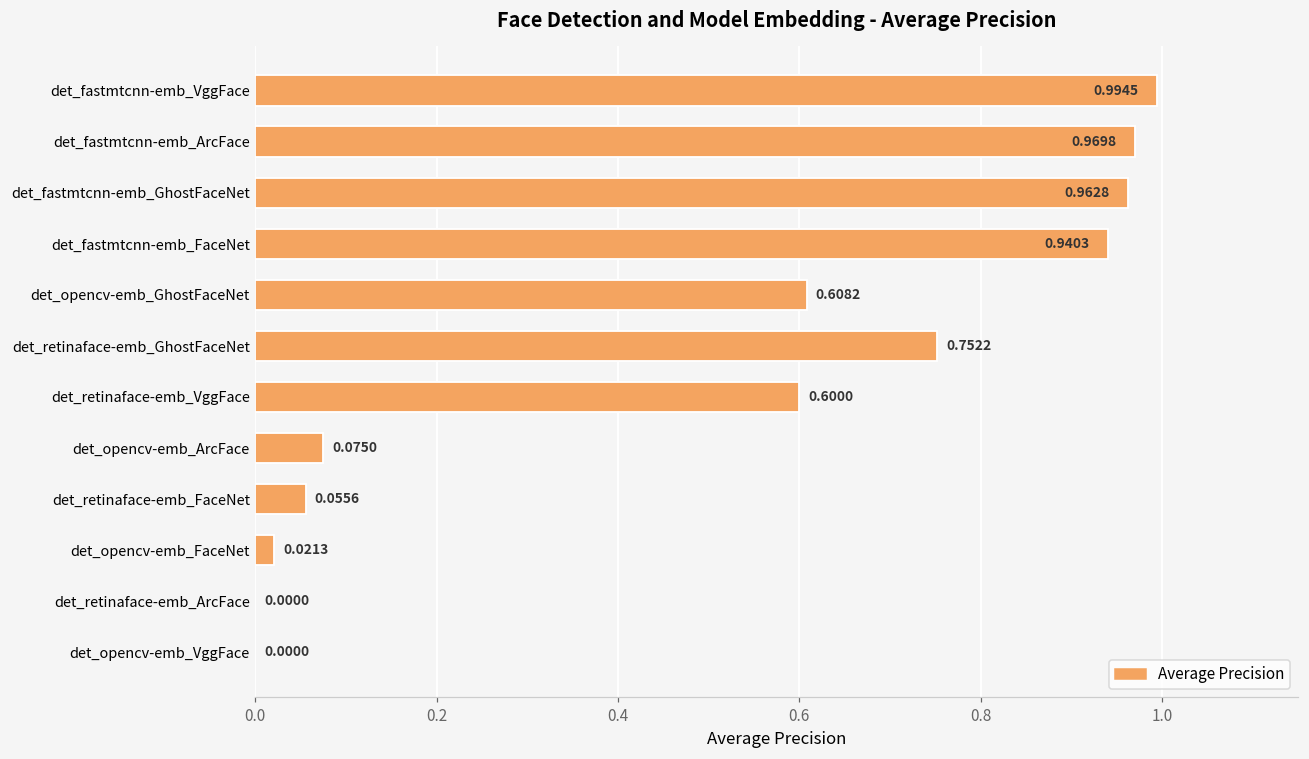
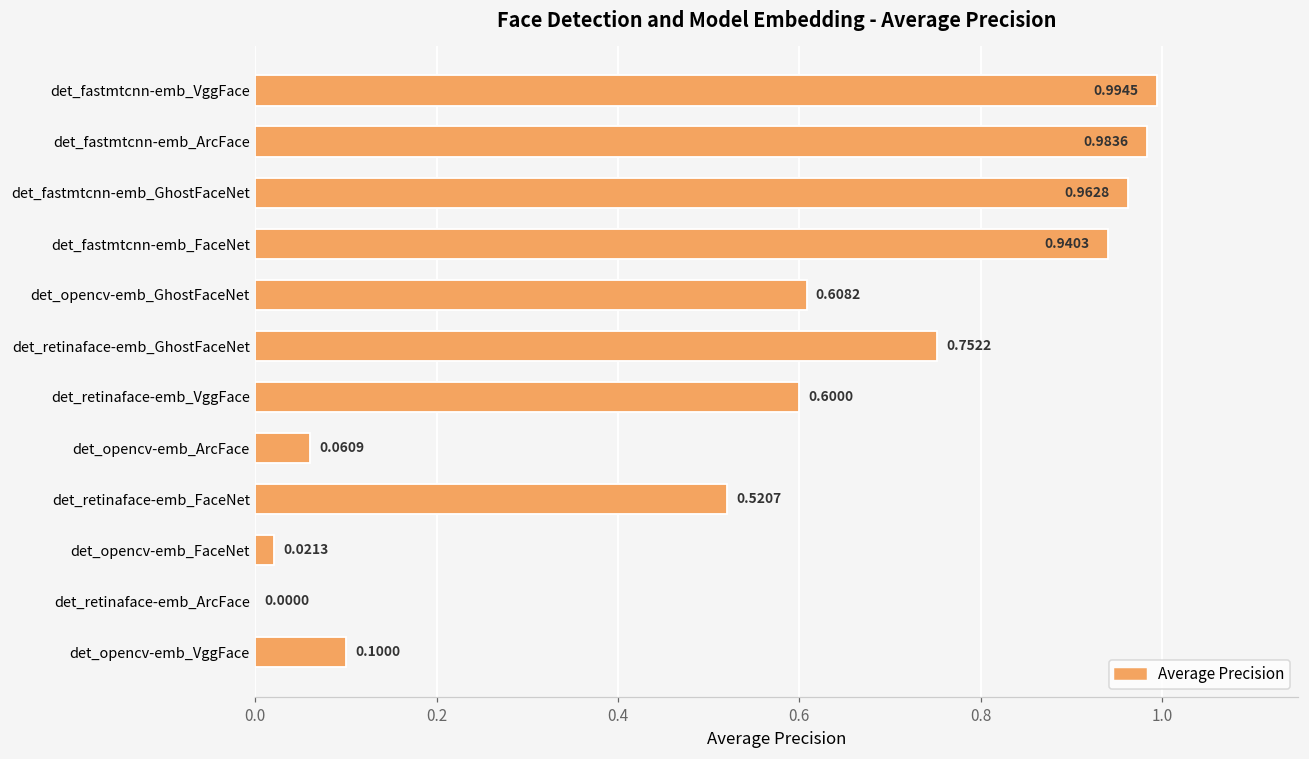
  {
    "det_fastmtcnn-emb_VggFace": 0.9945,
-   "det_fastmtcnn-emb_ArcFace": 0.9698,
+   "det_fastmtcnn-emb_ArcFace": 0.9836,
    "det_fastmtcnn-emb_GhostFaceNet": 0.9628,
    "det_fastmtcnn-emb_FaceNet": 0.9403,
    "det_opencv-emb_GhostFaceNet": 0.6082,
    "det_retinaface-emb_GhostFaceNet": 0.7522,
    "det_retinaface-emb_VggFace": 0.6000,
-   "det_opencv-emb_ArcFace": 0.0750,
-   "det_retinaface-emb_FaceNet": 0.0556,
+   "det_opencv-emb_ArcFace": 0.0609,
+   "det_retinaface-emb_FaceNet": 0.5207,
    "det_opencv-emb_FaceNet": 0.0213,
    "det_retinaface-emb_ArcFace": 0.0000,
-   "det_opencv-emb_VggFace": 0.0000
+   "det_opencv-emb_VggFace": 0.1000
  }
